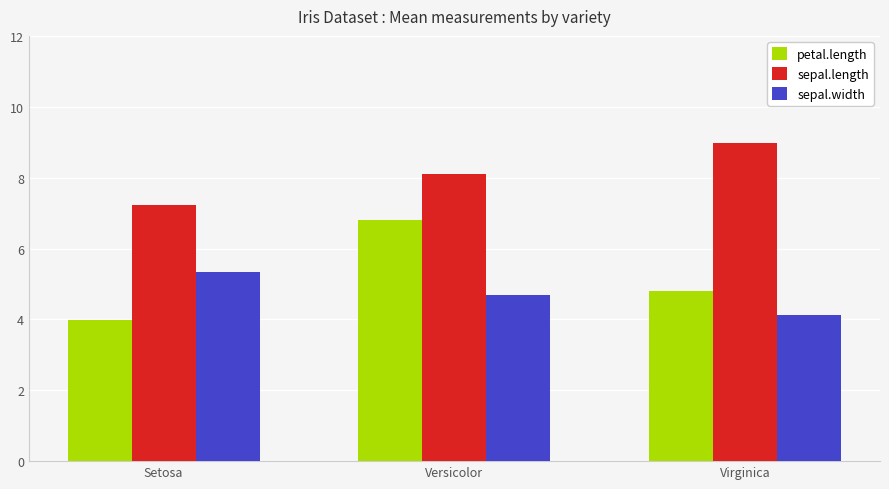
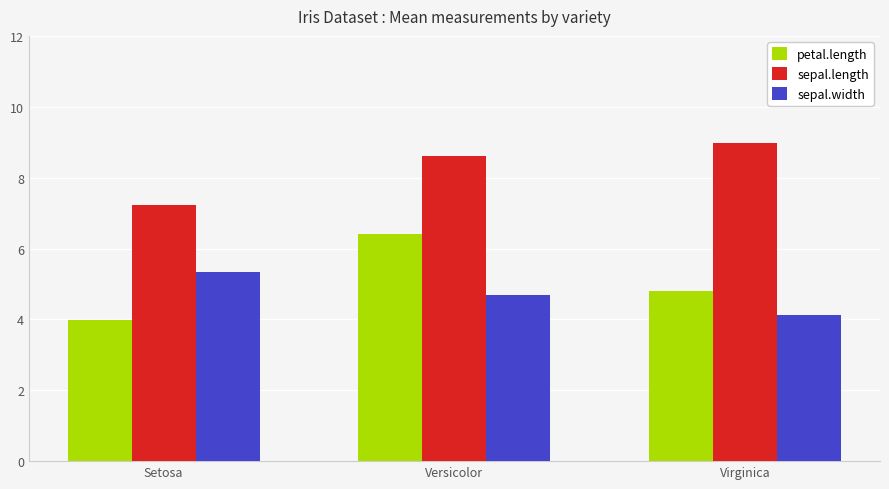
  {
    "petal.length": {
      "Setosa": 4.0,
-     "Versicolor": 6.8,
+     "Versicolor": 6.4,
      "Virginica": 4.8
    },
    "sepal.length": {
      "Setosa": 7.2,
-     "Versicolor": 8.1,
+     "Versicolor": 8.6,
      "Virginica": 9.0
    },
    "sepal.width": {
      "Setosa": 5.4,
      "Versicolor": 4.7,
      "Virginica": 4.1
    }
  }
